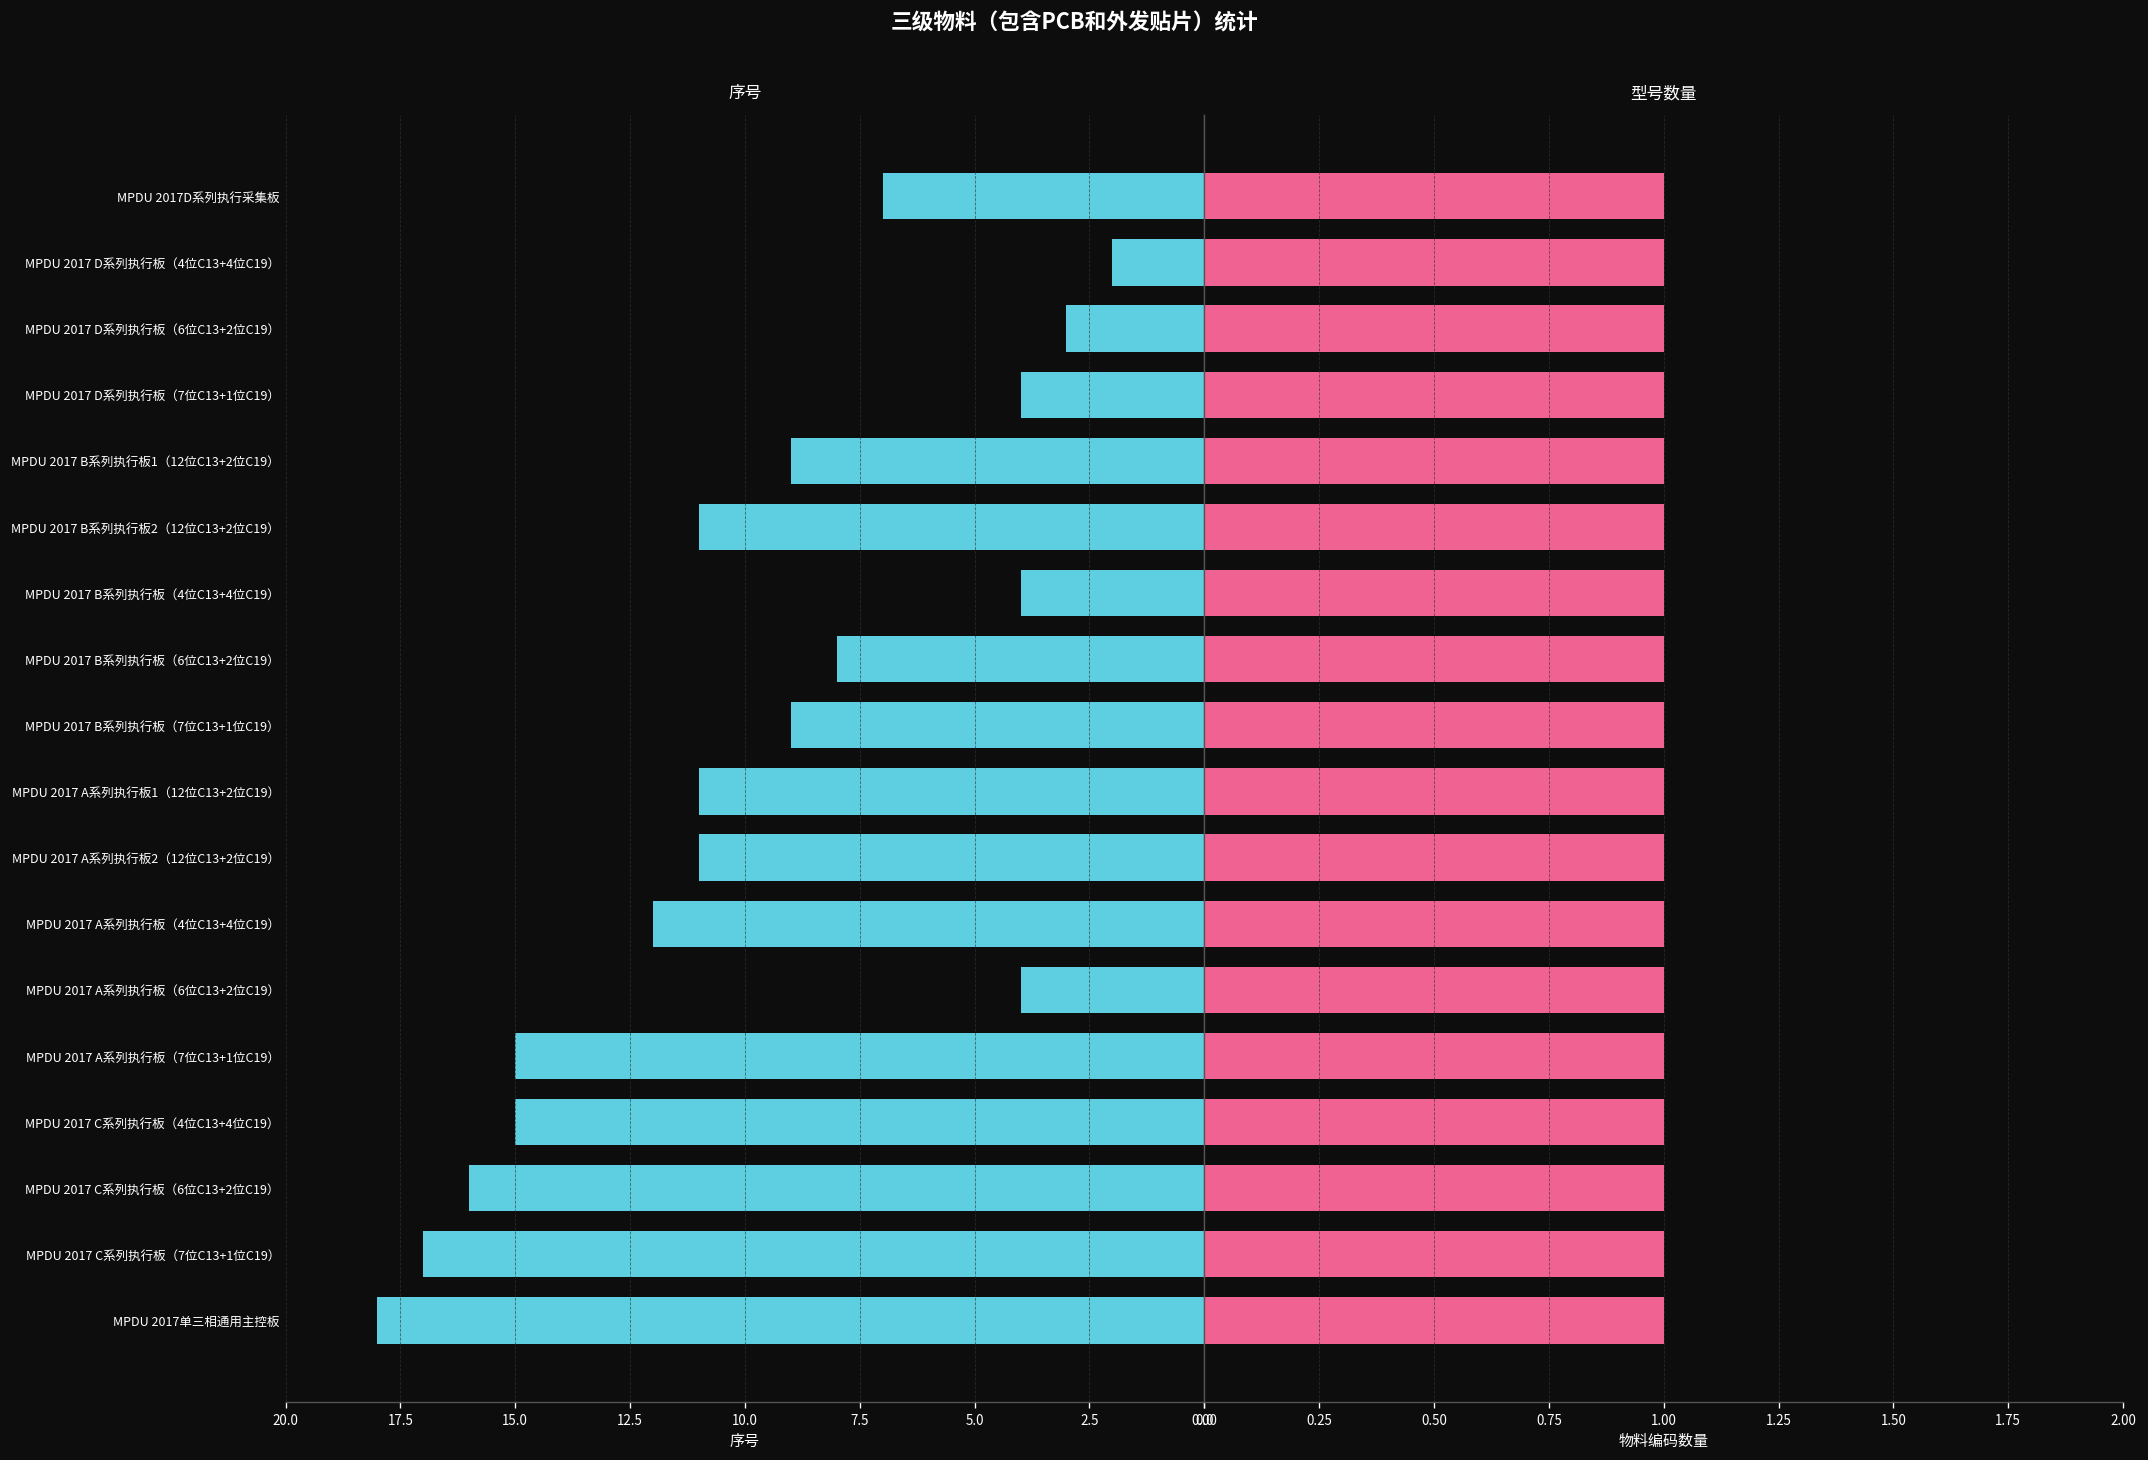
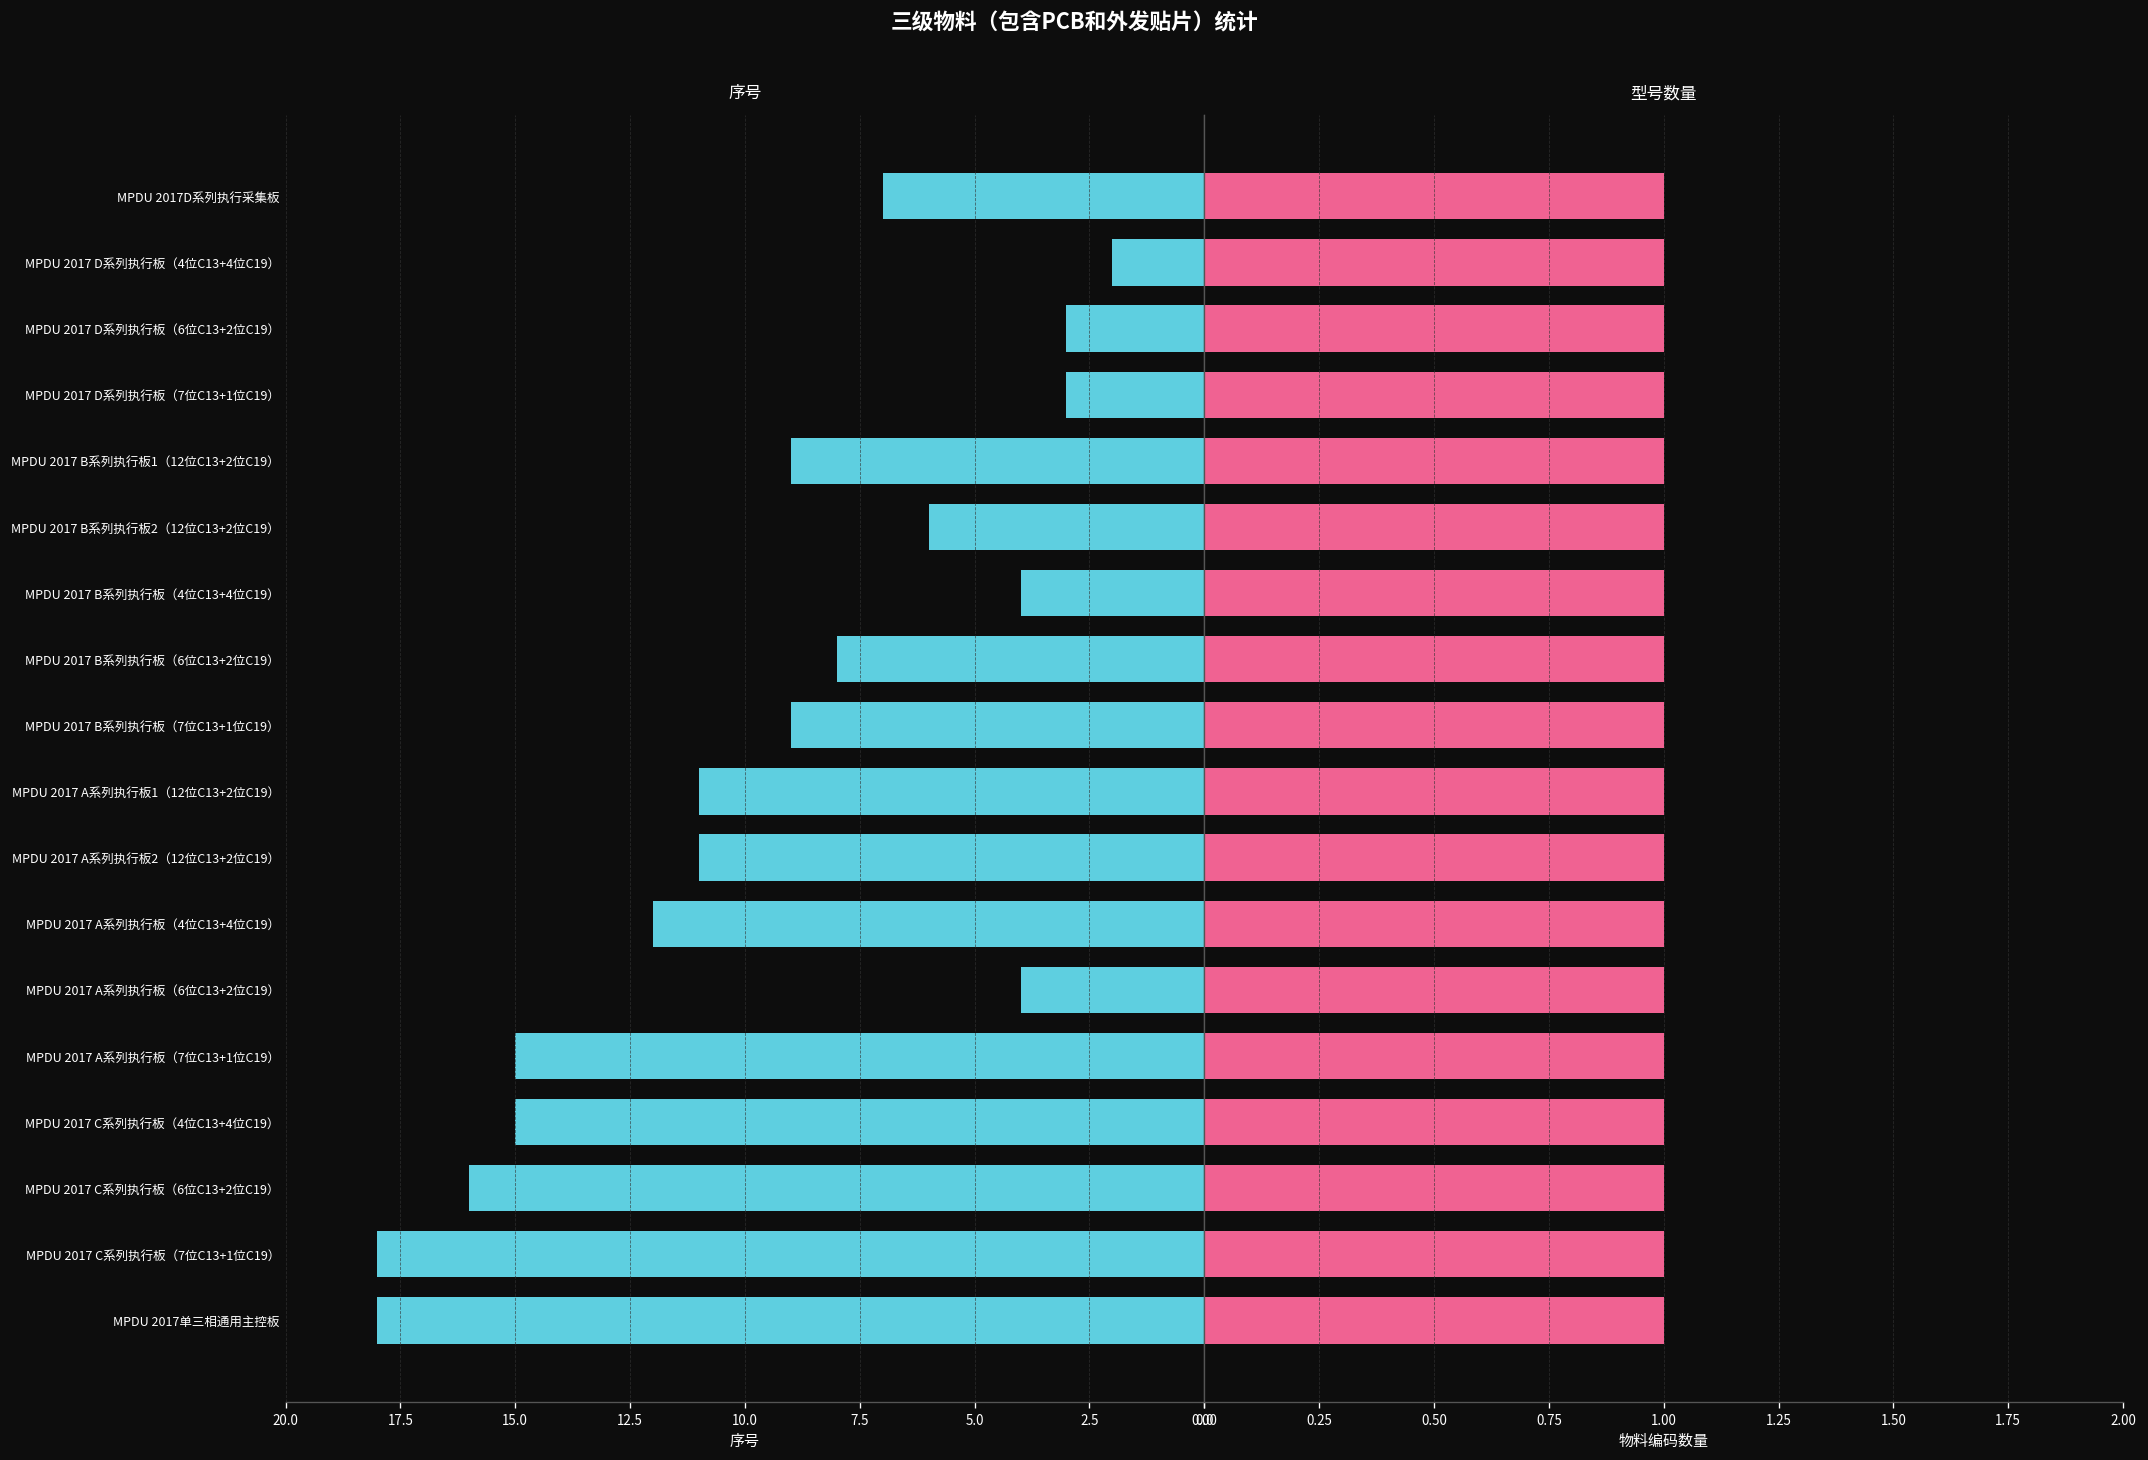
  {
    "序号": {
      "MPDU 2017D系列执行采集板": 7,
      "MPDU 2017 D系列执行板（4位C13+4位C19）": 2,
      "MPDU 2017 D系列执行板（6位C13+2位C19）": 3,
-     "MPDU 2017 D系列执行板（7位C13+1位C19）": 4,
+     "MPDU 2017 D系列执行板（7位C13+1位C19）": 3,
      "MPDU 2017 B系列执行板1（12位C13+2位C19）": 9,
-     "MPDU 2017 B系列执行板2（12位C13+2位C19）": 11,
+     "MPDU 2017 B系列执行板2（12位C13+2位C19）": 6,
      "MPDU 2017 B系列执行板（4位C13+4位C19）": 4,
      "MPDU 2017 B系列执行板（6位C13+2位C19）": 8,
      "MPDU 2017 B系列执行板（7位C13+1位C19）": 9,
      "MPDU 2017 A系列执行板1（12位C13+2位C19）": 11,
      "MPDU 2017 A系列执行板2（12位C13+2位C19）": 11,
      "MPDU 2017 A系列执行板（4位C13+4位C19）": 12,
      "MPDU 2017 A系列执行板（6位C13+2位C19）": 4,
      "MPDU 2017 A系列执行板（7位C13+1位C19）": 15,
      "MPDU 2017 C系列执行板（4位C13+4位C19）": 15,
      "MPDU 2017 C系列执行板（6位C13+2位C19）": 16,
-     "MPDU 2017 C系列执行板（7位C13+1位C19）": 17,
+     "MPDU 2017 C系列执行板（7位C13+1位C19）": 18,
      "MPDU 2017单三相通用主控板": 18
    }
  }
